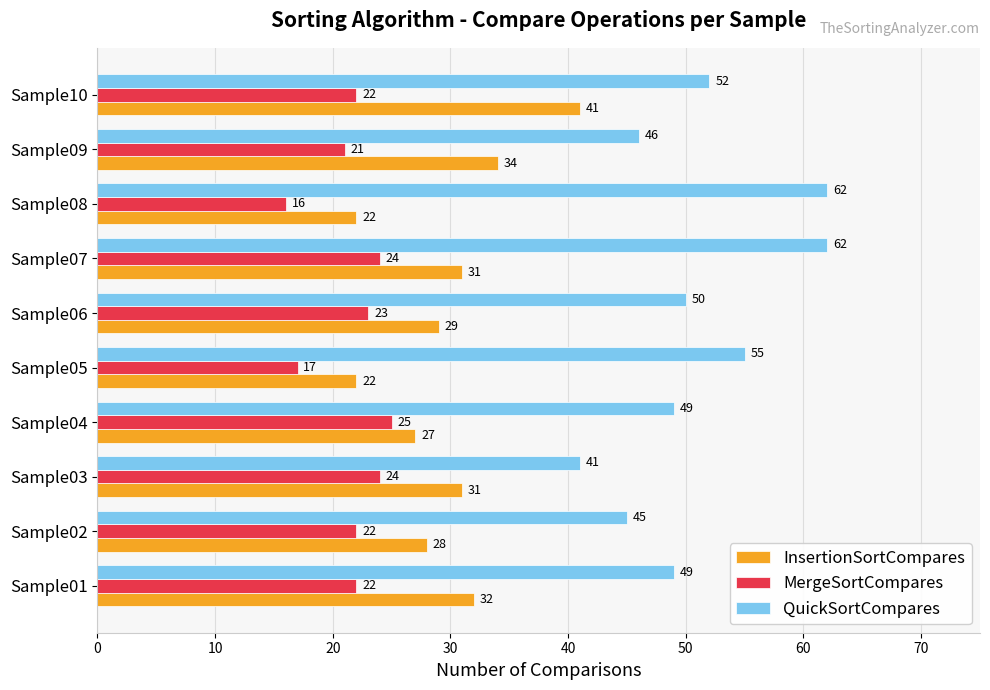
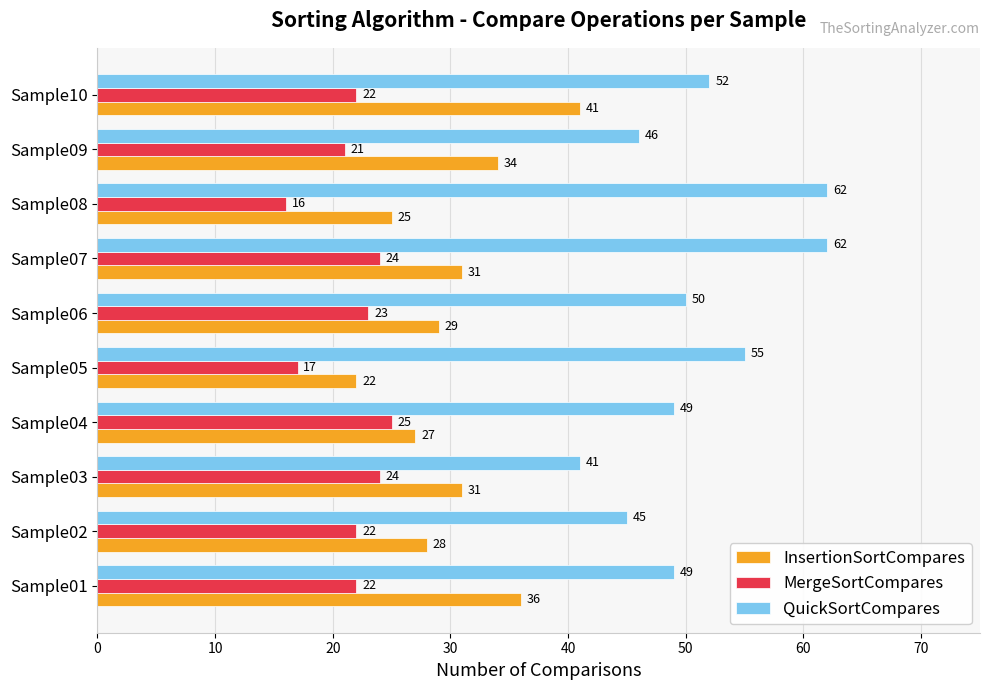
  {
    "InsertionSortCompares": {
      "Sample10": 41,
      "Sample09": 34,
-     "Sample08": 22,
+     "Sample08": 25,
      "Sample07": 31,
      "Sample06": 29,
      "Sample05": 22,
      "Sample04": 27,
      "Sample03": 31,
      "Sample02": 28,
-     "Sample01": 32
+     "Sample01": 36
    },
    "MergeSortCompares": {
      "Sample10": 22,
      "Sample09": 21,
      "Sample08": 16,
      "Sample07": 24,
      "Sample06": 23,
      "Sample05": 17,
      "Sample04": 25,
      "Sample03": 24,
      "Sample02": 22,
      "Sample01": 22
    },
    "QuickSortCompares": {
      "Sample10": 52,
      "Sample09": 46,
      "Sample08": 62,
      "Sample07": 62,
      "Sample06": 50,
      "Sample05": 55,
      "Sample04": 49,
      "Sample03": 41,
      "Sample02": 45,
      "Sample01": 49
    }
  }
